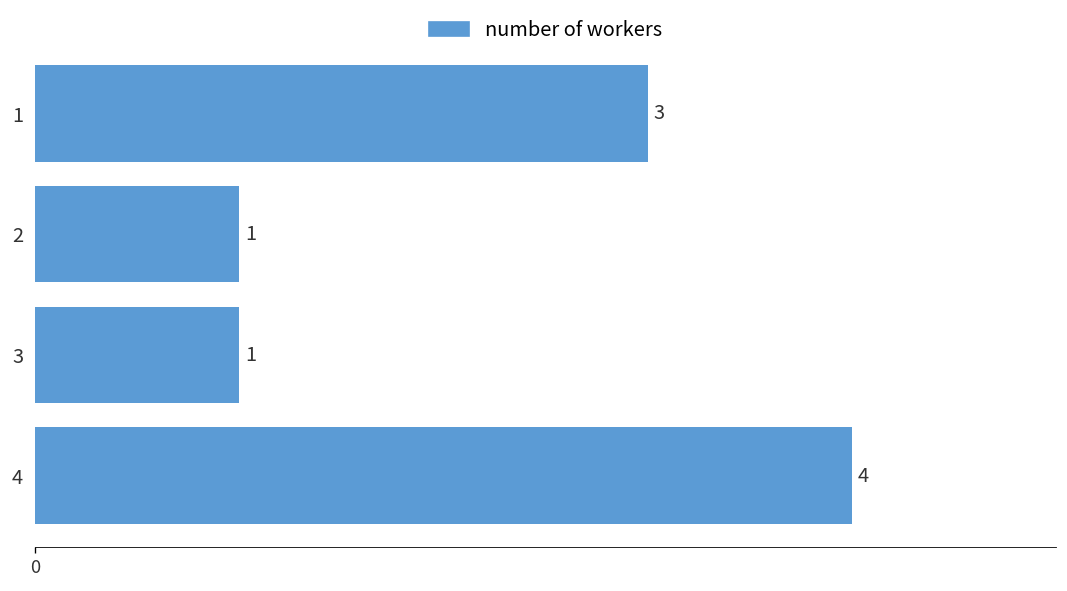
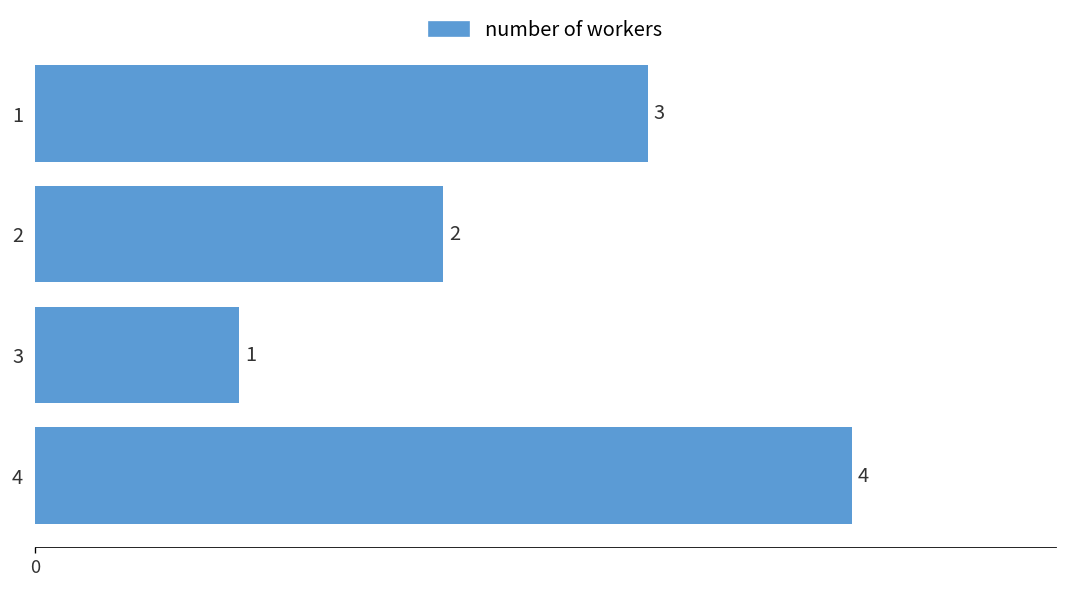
  {
    "1": 3,
-   "2": 1,
+   "2": 2,
    "3": 1,
    "4": 4
  }
